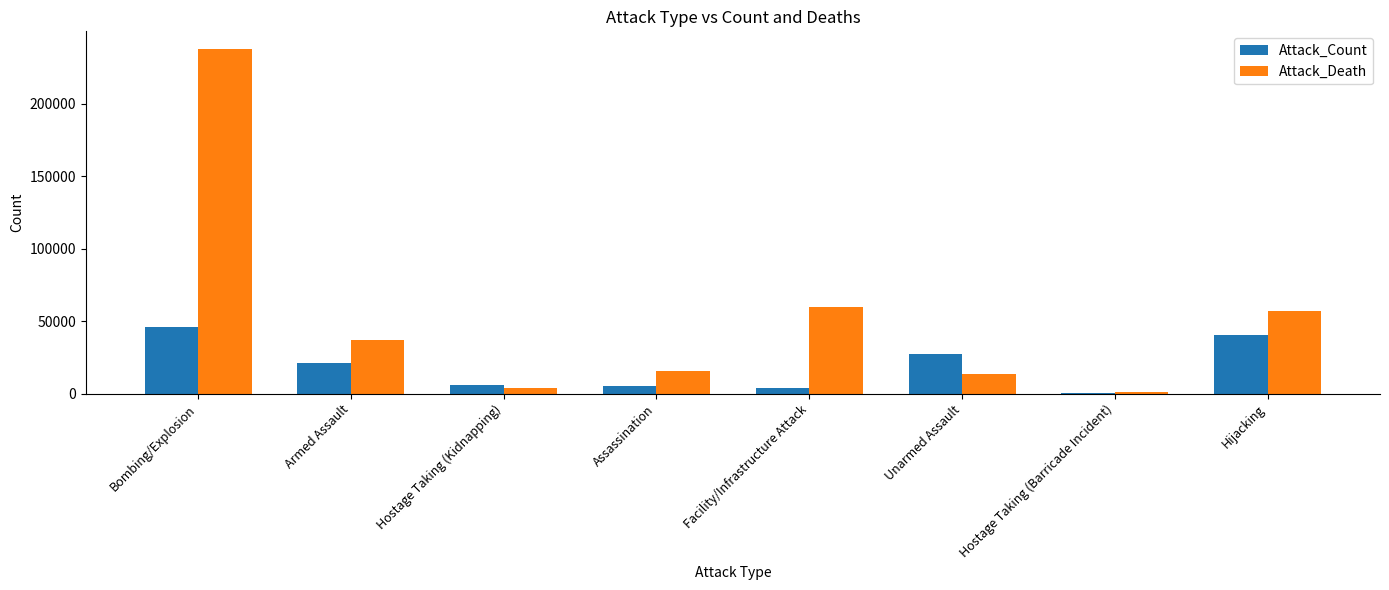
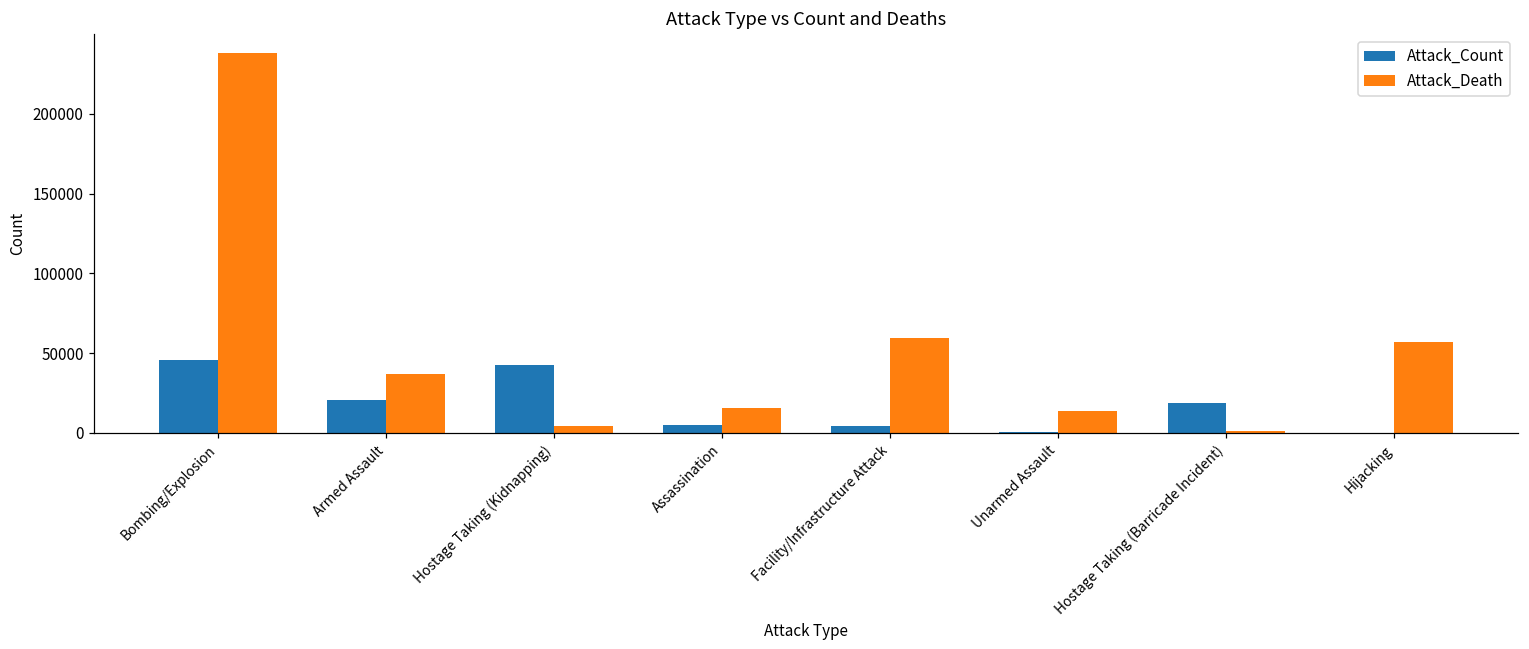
  {
    "Attack_Count": {
      "Bombing/Explosion": 46000,
      "Armed Assault": 21000,
-     "Hostage Taking (Kidnapping)": 6000,
+     "Hostage Taking (Kidnapping)": 43000,
      "Assassination": 5000,
      "Facility/Infrastructure Attack": 4000,
-     "Unarmed Assault": 27000,
-     "Hostage Taking (Barricade Incident)": 0,
-     "Hijacking": 40000
+     "Unarmed Assault": 0,
+     "Hostage Taking (Barricade Incident)": 19000,
+     "Hijacking": 0
    },
    "Attack_Death": {
      "Bombing/Explosion": 238000,
      "Armed Assault": 37000,
      "Hostage Taking (Kidnapping)": 4000,
      "Assassination": 15000,
      "Facility/Infrastructure Attack": 60000,
      "Unarmed Assault": 13000,
      "Hijacking": 57000
    }
  }
